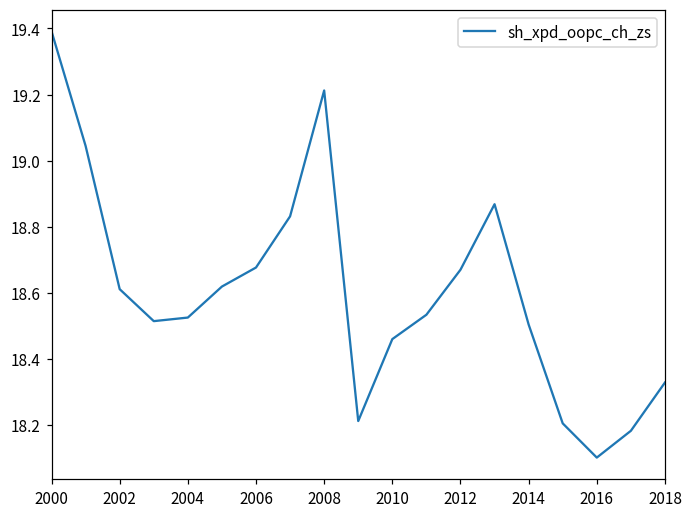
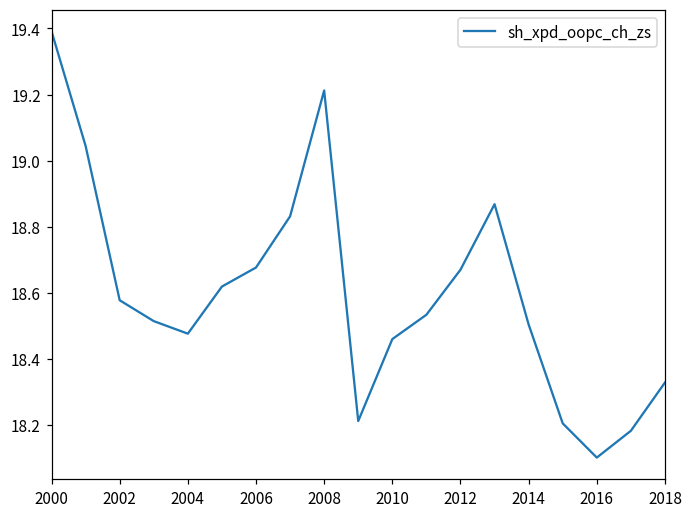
  {
    "2000": 19.39,
-   "2002": 18.61,
-   "2004": 18.52,
+   "2002": 18.58,
+   "2004": 18.48,
    "2006": 18.68,
    "2008": 19.21,
    "2010": 18.46,
    "2012": 18.67,
    "2014": 18.50,
    "2016": 18.10,
    "2018": 18.33
  }
